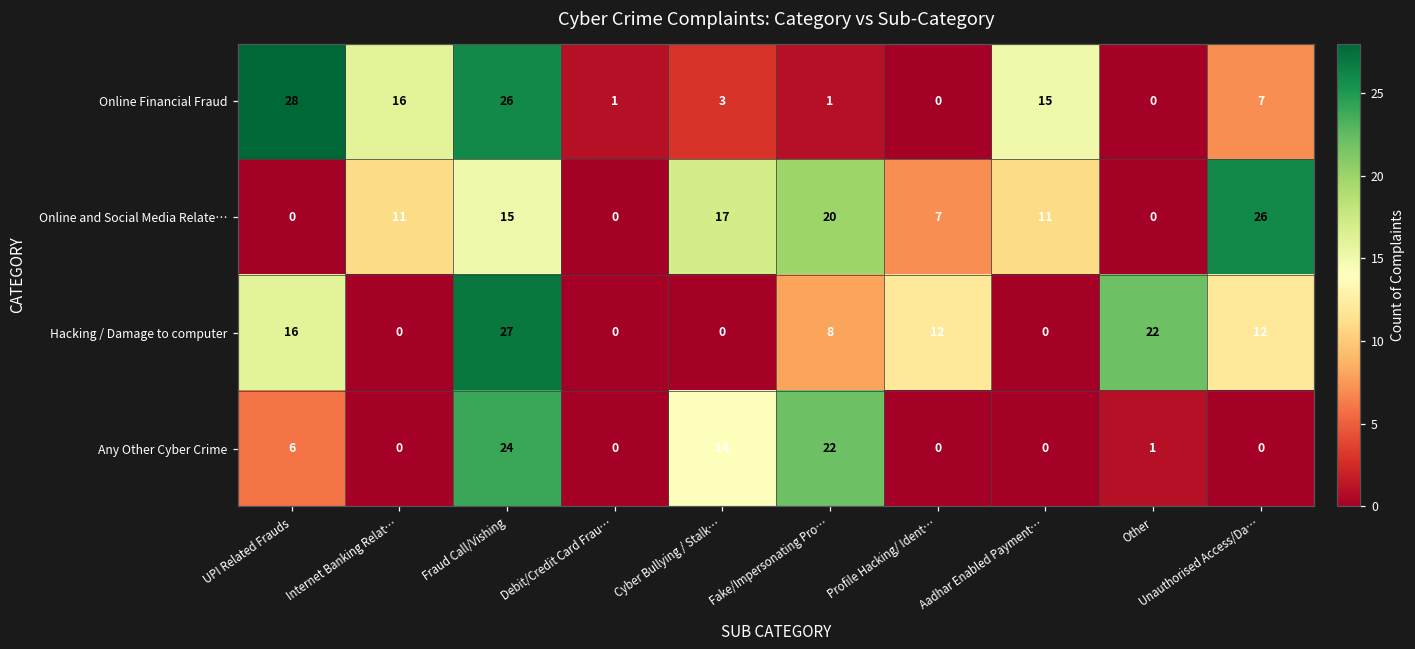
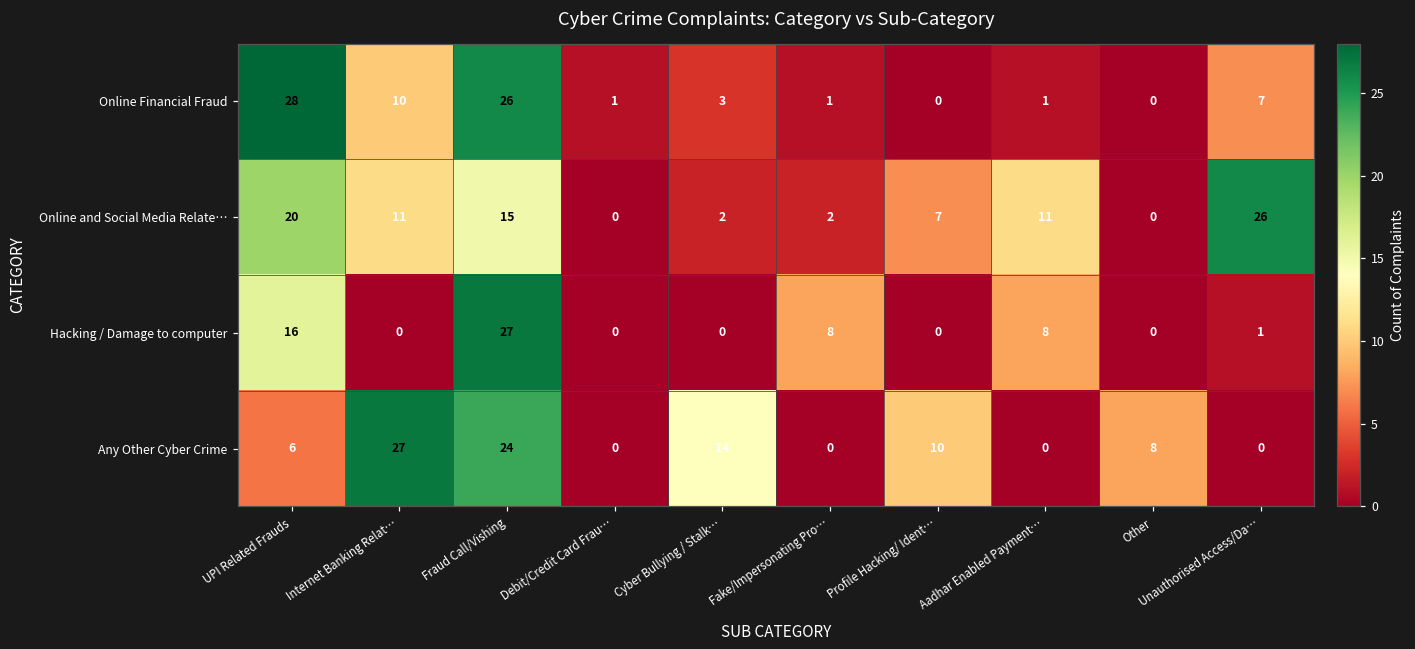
  {
    "Online Financial Fraud": {
      "UPI Related Frauds": 28,
-     "Internet Banking Relat…": 16,
+     "Internet Banking Relat…": 10,
      "Fraud Call/Vishing": 26,
      "Debit/Credit Card Frau…": 1,
      "Cyber Bullying / Stalk…": 3,
      "Fake/Impersonating Pro…": 1,
      "Profile Hacking/ Ident…": 0,
-     "Aadhar Enabled Payment…": 15,
+     "Aadhar Enabled Payment…": 1,
      "Other": 0,
      "Unauthorised Access/Da…": 7
    },
    "Online and Social Media Relate…": {
-     "UPI Related Frauds": 0,
+     "UPI Related Frauds": 20,
      "Internet Banking Relat…": 11,
      "Fraud Call/Vishing": 15,
      "Debit/Credit Card Frau…": 0,
-     "Cyber Bullying / Stalk…": 17,
-     "Fake/Impersonating Pro…": 20,
+     "Cyber Bullying / Stalk…": 2,
+     "Fake/Impersonating Pro…": 2,
      "Profile Hacking/ Ident…": 7,
      "Aadhar Enabled Payment…": 11,
      "Other": 0,
      "Unauthorised Access/Da…": 26
    },
    "Hacking / Damage to computer": {
      "UPI Related Frauds": 16,
      "Internet Banking Relat…": 0,
      "Fraud Call/Vishing": 27,
      "Debit/Credit Card Frau…": 0,
      "Cyber Bullying / Stalk…": 0,
      "Fake/Impersonating Pro…": 8,
-     "Profile Hacking/ Ident…": 12,
-     "Aadhar Enabled Payment…": 0,
-     "Other": 22,
-     "Unauthorised Access/Da…": 12
+     "Profile Hacking/ Ident…": 0,
+     "Aadhar Enabled Payment…": 8,
+     "Other": 0,
+     "Unauthorised Access/Da…": 1
    },
    "Any Other Cyber Crime": {
      "UPI Related Frauds": 6,
-     "Internet Banking Relat…": 0,
+     "Internet Banking Relat…": 27,
      "Fraud Call/Vishing": 24,
      "Debit/Credit Card Frau…": 0,
      "Cyber Bullying / Stalk…": 14,
-     "Fake/Impersonating Pro…": 22,
-     "Profile Hacking/ Ident…": 0,
+     "Fake/Impersonating Pro…": 0,
+     "Profile Hacking/ Ident…": 10,
      "Aadhar Enabled Payment…": 0,
-     "Other": 1,
+     "Other": 8,
      "Unauthorised Access/Da…": 0
    }
  }
